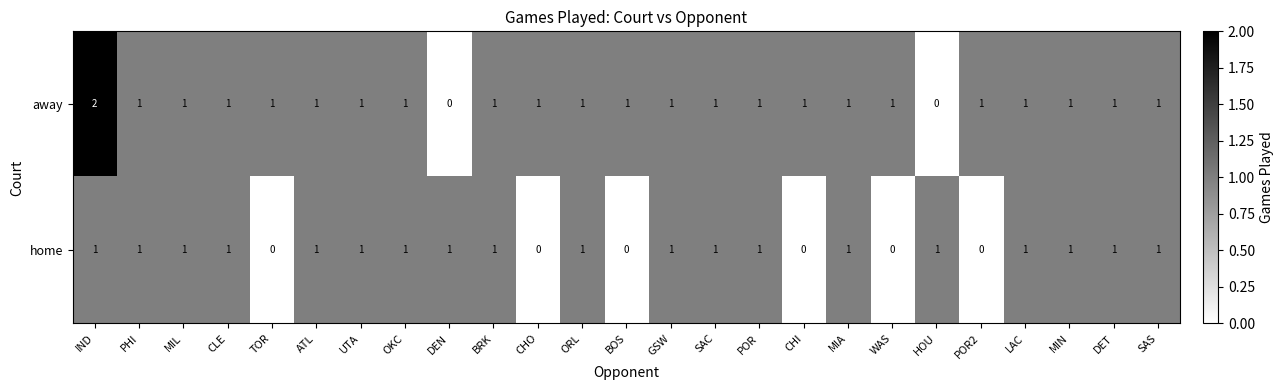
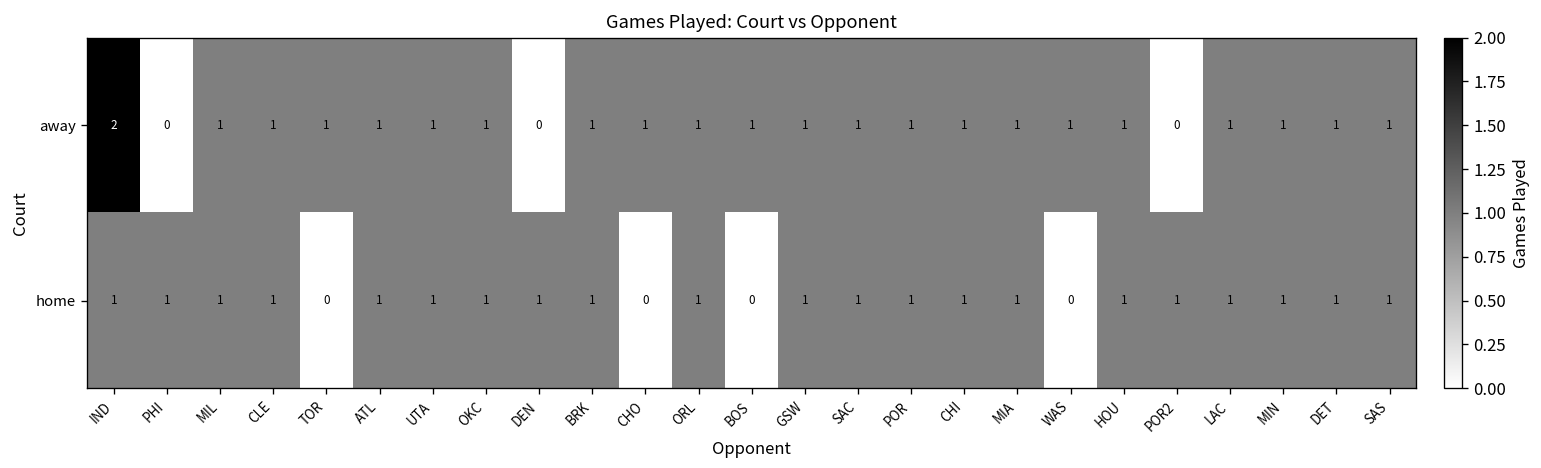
  {
    "away": {
      "IND": 2,
-     "PHI": 1,
+     "PHI": 0,
      "MIL": 1,
      "CLE": 1,
      "TOR": 1,
      "ATL": 1,
      "UTA": 1,
      "OKC": 1,
      "DEN": 0,
      "BRK": 1,
      "CHO": 1,
      "ORL": 1,
      "BOS": 1,
      "GSW": 1,
      "SAC": 1,
      "POR": 1,
      "CHI": 1,
      "MIA": 1,
      "WAS": 1,
-     "HOU": 0,
-     "POR2": 1,
+     "HOU": 1,
+     "POR2": 0,
      "LAC": 1,
      "MIN": 1,
      "DET": 1,
      "SAS": 1
    },
    "home": {
      "IND": 1,
      "PHI": 1,
      "MIL": 1,
      "CLE": 1,
      "TOR": 0,
      "ATL": 1,
      "UTA": 1,
      "OKC": 1,
      "DEN": 1,
      "BRK": 1,
      "CHO": 0,
      "ORL": 1,
      "BOS": 0,
      "GSW": 1,
      "SAC": 1,
      "POR": 1,
-     "CHI": 0,
+     "CHI": 1,
      "MIA": 1,
      "WAS": 0,
      "HOU": 1,
-     "POR2": 0,
+     "POR2": 1,
      "LAC": 1,
      "MIN": 1,
      "DET": 1,
      "SAS": 1
    }
  }
